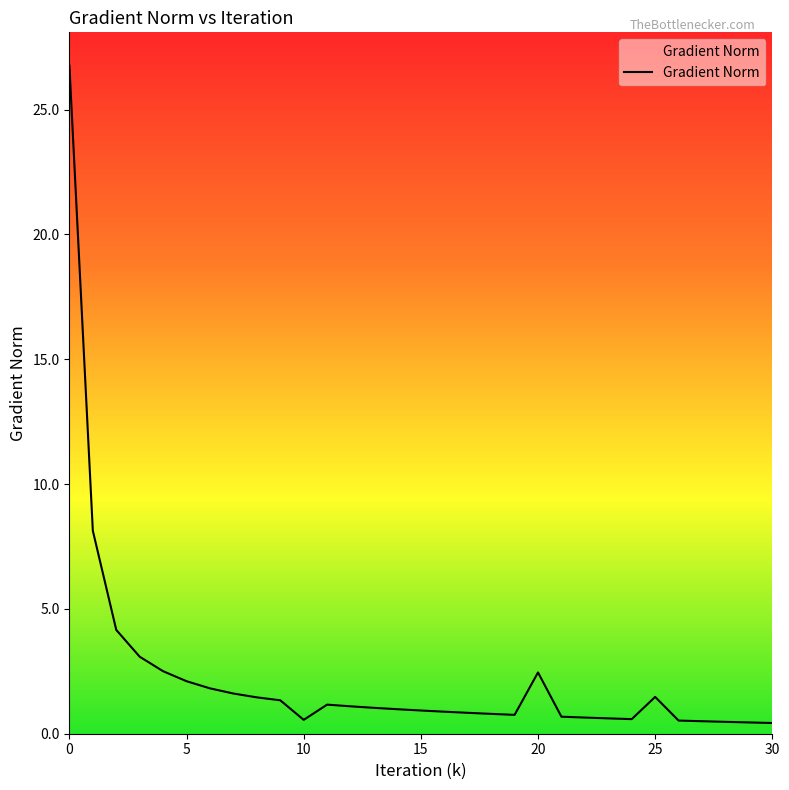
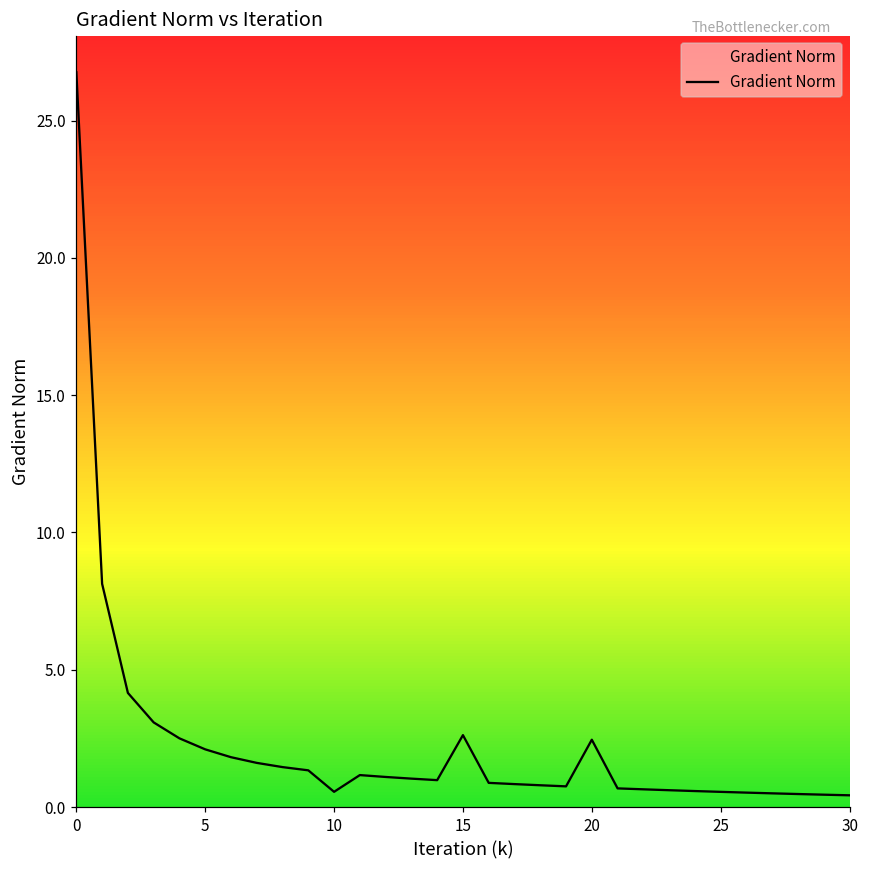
  {
    "0": 26.8,
    "5": 2.1,
    "10": 0.6,
-   "15": 0.9,
+   "15": 2.6,
    "20": 2.5,
-   "25": 1.5,
+   "25": 0.6,
    "30": 0.4
  }
